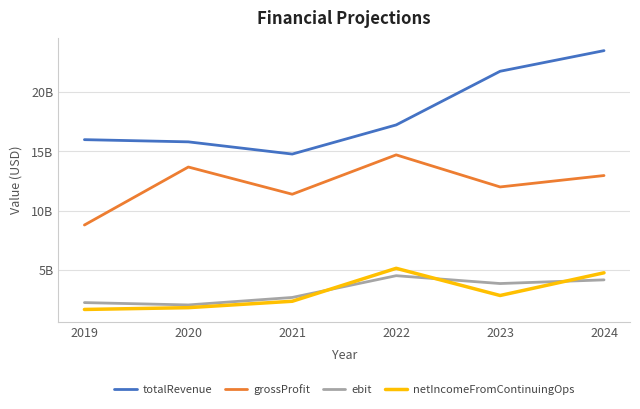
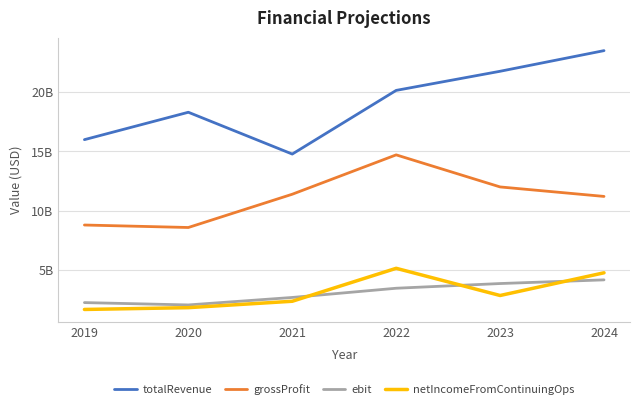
  {
    "totalRevenue": {
      "2019": 16000000000,
-     "2020": 15800000000,
+     "2020": 18300000000,
      "2021": 14800000000,
-     "2022": 17200000000,
+     "2022": 20100000000,
      "2023": 21700000000,
      "2024": 23500000000
    },
    "grossProfit": {
      "2019": 8800000000,
-     "2020": 13700000000,
+     "2020": 8600000000,
      "2021": 11400000000,
      "2022": 14700000000,
      "2023": 12000000000,
-     "2024": 13000000000
+     "2024": 11200000000
    },
    "ebit": {
      "2019": 2300000000,
      "2020": 2100000000,
      "2021": 2700000000,
-     "2022": 4500000000,
+     "2022": 3500000000,
      "2023": 3900000000,
      "2024": 4200000000
    },
    "netIncomeFromContinuingOps": {
      "2019": 1700000000,
      "2020": 1800000000,
      "2021": 2400000000,
      "2022": 5200000000,
      "2023": 2900000000,
      "2024": 4800000000
    }
  }
